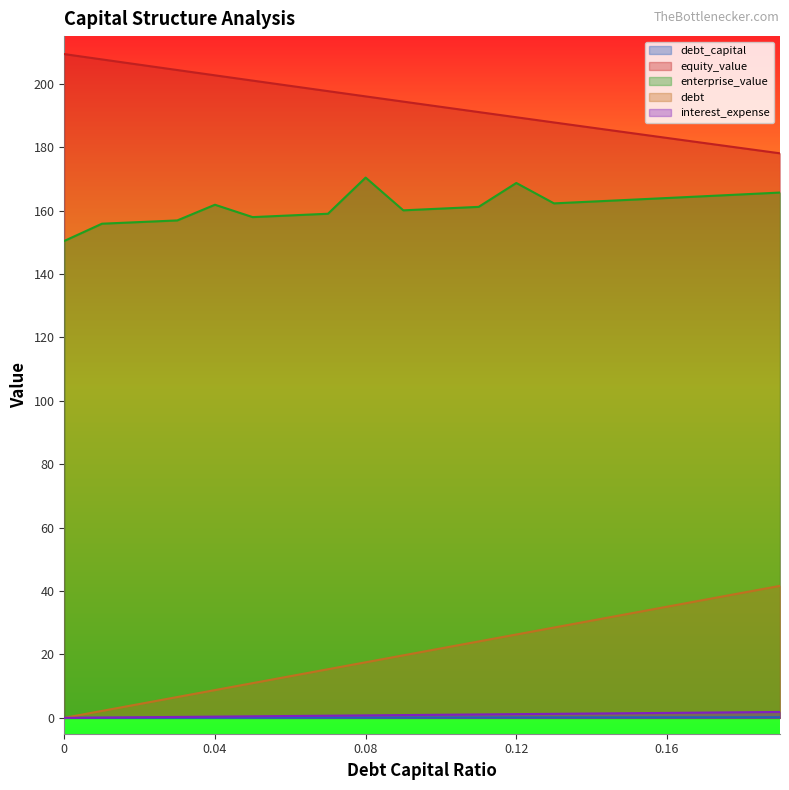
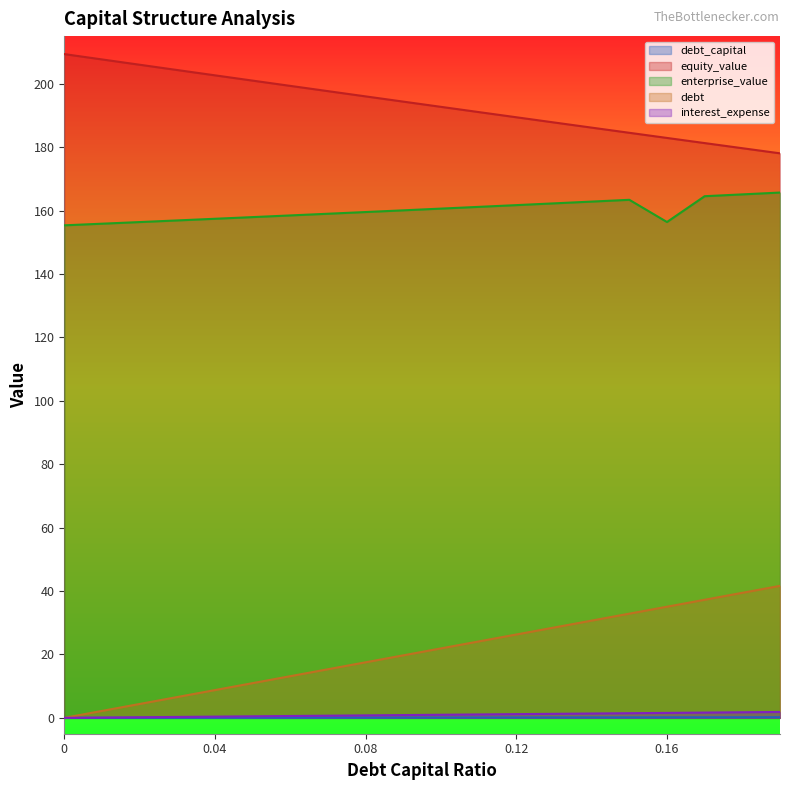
  {
    "debt_capital": {
      "0.12": 0,
      "0.16": 0
    },
    "enterprise_value": {
-     "0": 150,
-     "0.04": 162,
-     "0.08": 170,
-     "0.12": 169,
-     "0.16": 164
+     "0": 155,
+     "0.04": 157,
+     "0.08": 160,
+     "0.12": 162,
+     "0.16": 156
    },
    "interest_expense": {
      "0.12": 1,
      "0.16": 2
    }
  }
